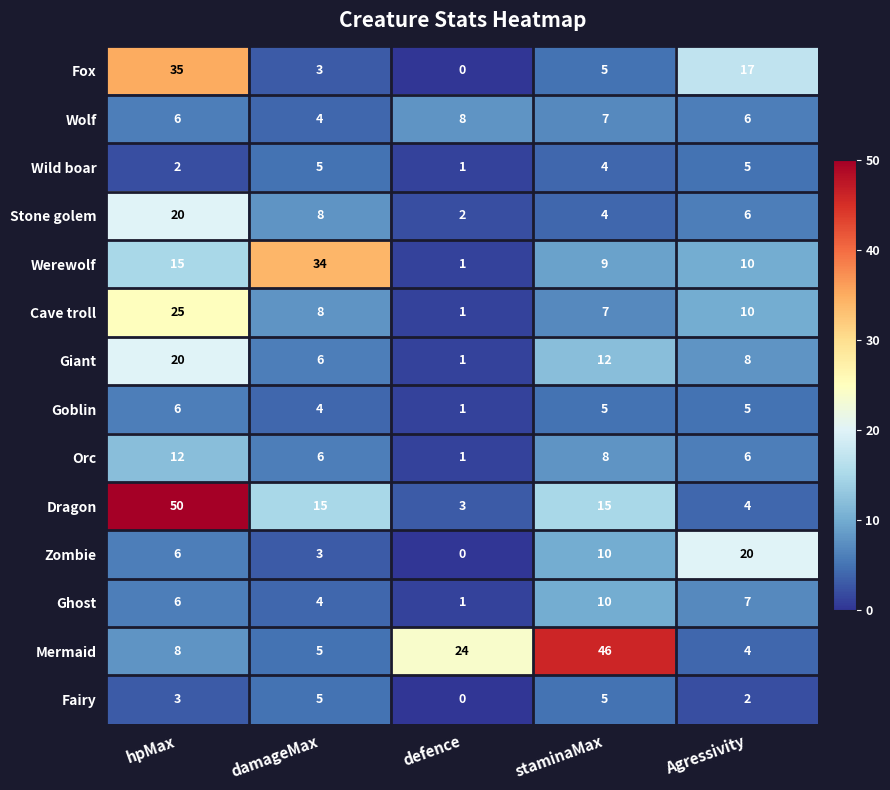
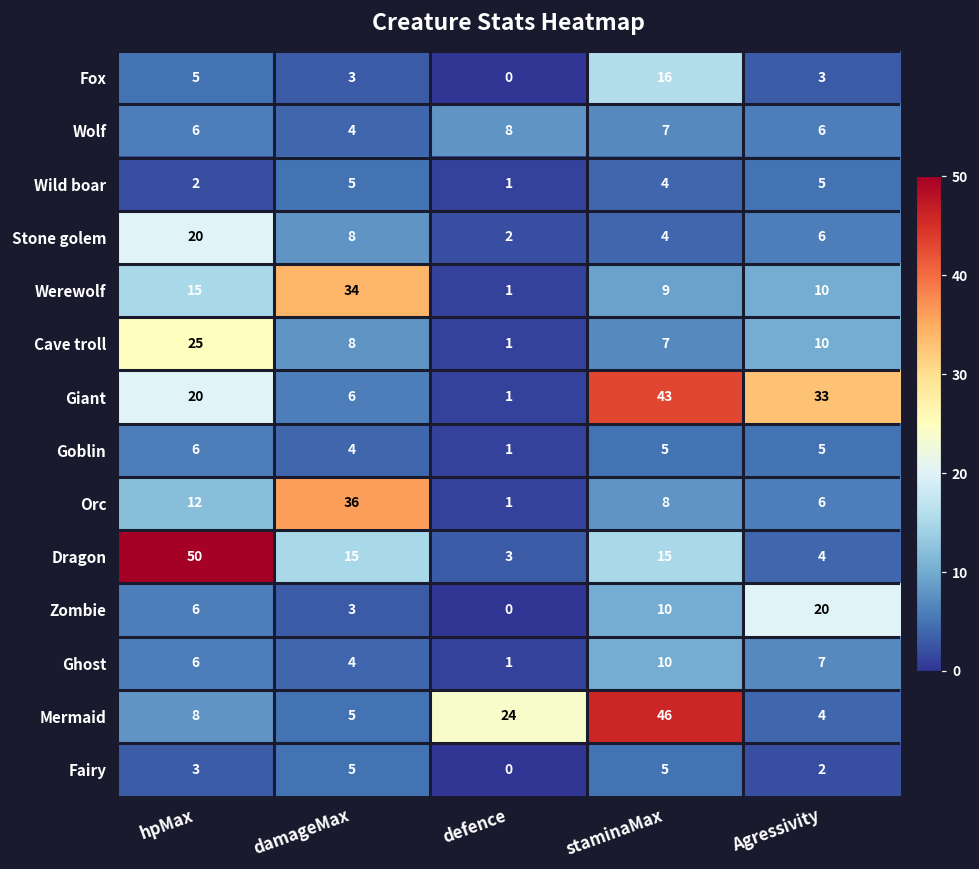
  {
    "Fox": {
-     "hpMax": 35,
+     "hpMax": 5,
      "damageMax": 3,
      "defence": 0,
-     "staminaMax": 5,
-     "Agressivity": 17
+     "staminaMax": 16,
+     "Agressivity": 3
    },
    "Wolf": {
      "hpMax": 6,
      "damageMax": 4,
      "defence": 8,
      "staminaMax": 7,
      "Agressivity": 6
    },
    "Wild boar": {
      "hpMax": 2,
      "damageMax": 5,
      "defence": 1,
      "staminaMax": 4,
      "Agressivity": 5
    },
    "Stone golem": {
      "hpMax": 20,
      "damageMax": 8,
      "defence": 2,
      "staminaMax": 4,
      "Agressivity": 6
    },
    "Werewolf": {
      "hpMax": 15,
      "damageMax": 34,
      "defence": 1,
      "staminaMax": 9,
      "Agressivity": 10
    },
    "Cave troll": {
      "hpMax": 25,
      "damageMax": 8,
      "defence": 1,
      "staminaMax": 7,
      "Agressivity": 10
    },
    "Giant": {
      "hpMax": 20,
      "damageMax": 6,
      "defence": 1,
-     "staminaMax": 12,
-     "Agressivity": 8
+     "staminaMax": 43,
+     "Agressivity": 33
    },
    "Goblin": {
      "hpMax": 6,
      "damageMax": 4,
      "defence": 1,
      "staminaMax": 5,
      "Agressivity": 5
    },
    "Orc": {
      "hpMax": 12,
-     "damageMax": 6,
+     "damageMax": 36,
      "defence": 1,
      "staminaMax": 8,
      "Agressivity": 6
    },
    "Dragon": {
      "hpMax": 50,
      "damageMax": 15,
      "defence": 3,
      "staminaMax": 15,
      "Agressivity": 4
    },
    "Zombie": {
      "hpMax": 6,
      "damageMax": 3,
      "defence": 0,
      "staminaMax": 10,
      "Agressivity": 20
    },
    "Ghost": {
      "hpMax": 6,
      "damageMax": 4,
      "defence": 1,
      "staminaMax": 10,
      "Agressivity": 7
    },
    "Mermaid": {
      "hpMax": 8,
      "damageMax": 5,
      "defence": 24,
      "staminaMax": 46,
      "Agressivity": 4
    },
    "Fairy": {
      "hpMax": 3,
      "damageMax": 5,
      "defence": 0,
      "staminaMax": 5,
      "Agressivity": 2
    }
  }
